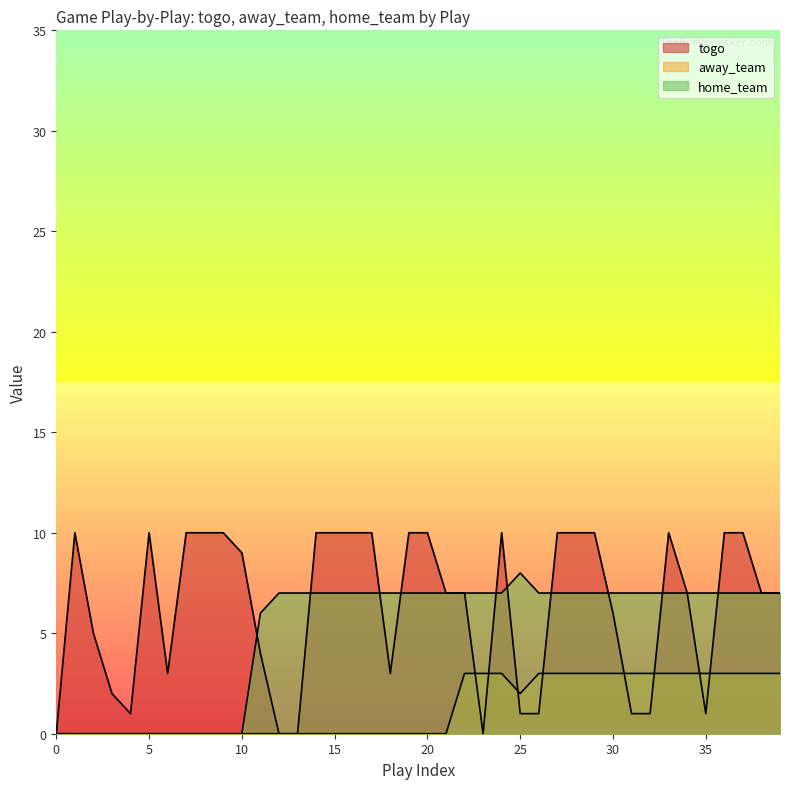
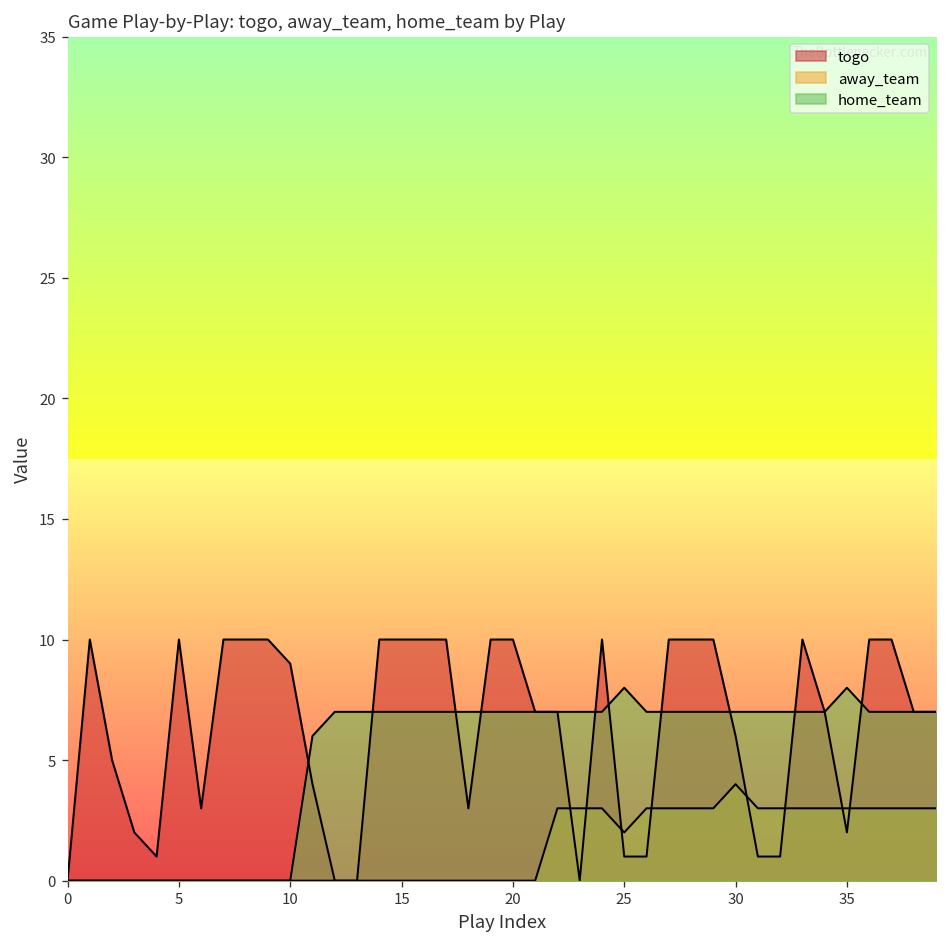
  {
    "togo": {
      "5": 10,
      "10": 9,
      "15": 10,
      "20": 10,
      "25": 1,
      "30": 6,
-     "35": 1
+     "35": 2
    },
    "away_team": {
      "15": 0,
      "20": 0,
      "25": 2,
-     "30": 3,
+     "30": 4,
      "35": 3
    },
    "home_team": {
      "15": 7,
      "20": 7,
      "25": 8,
      "30": 7,
-     "35": 7
+     "35": 8
    }
  }
